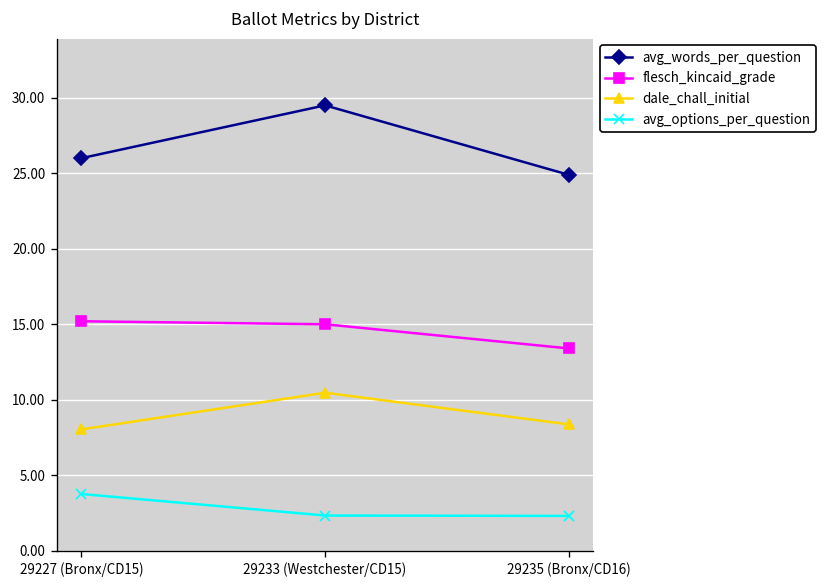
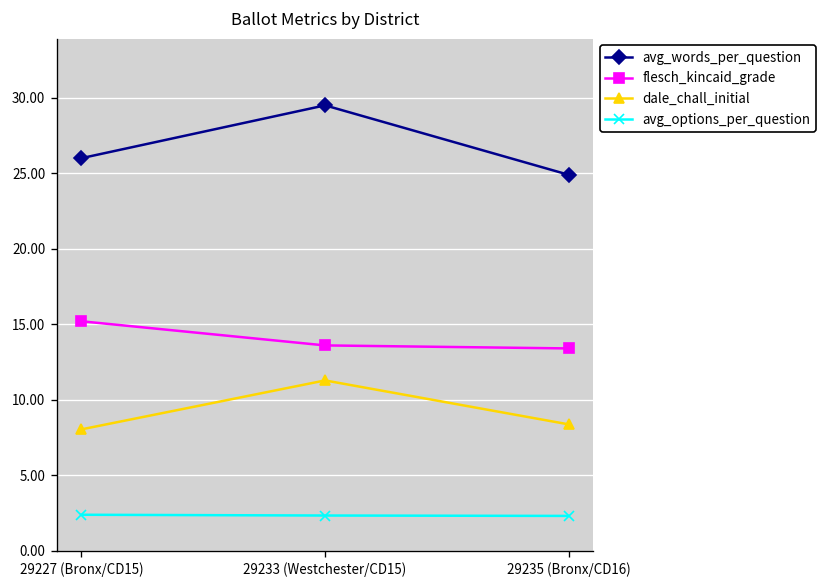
  {
    "avg_words_per_question": {
      "29227 (Bronx/CD15)": 26.0,
      "29233 (Westchester/CD15)": 29.5,
      "29235 (Bronx/CD16)": 24.9
    },
    "flesch_kincaid_grade": {
      "29227 (Bronx/CD15)": 15.2,
-     "29233 (Westchester/CD15)": 15.0,
+     "29233 (Westchester/CD15)": 13.6,
      "29235 (Bronx/CD16)": 13.4
    },
    "dale_chall_initial": {
      "29227 (Bronx/CD15)": 8.0,
-     "29233 (Westchester/CD15)": 10.5,
+     "29233 (Westchester/CD15)": 11.3,
      "29235 (Bronx/CD16)": 8.4
    },
    "avg_options_per_question": {
-     "29227 (Bronx/CD15)": 3.8,
+     "29227 (Bronx/CD15)": 2.4,
      "29233 (Westchester/CD15)": 2.3,
      "29235 (Bronx/CD16)": 2.3
    }
  }
